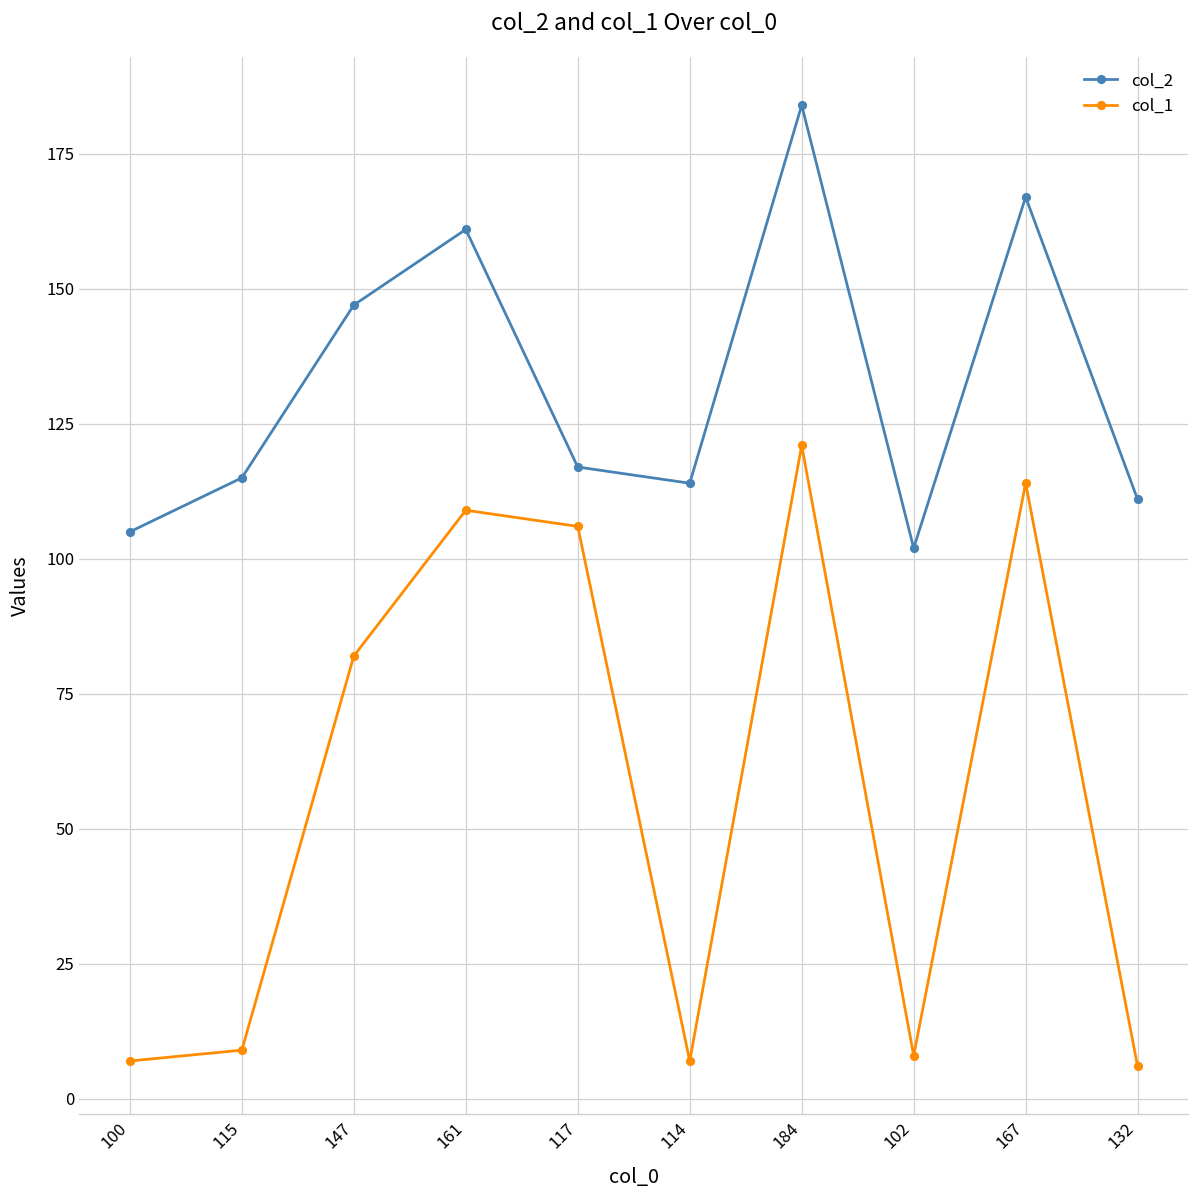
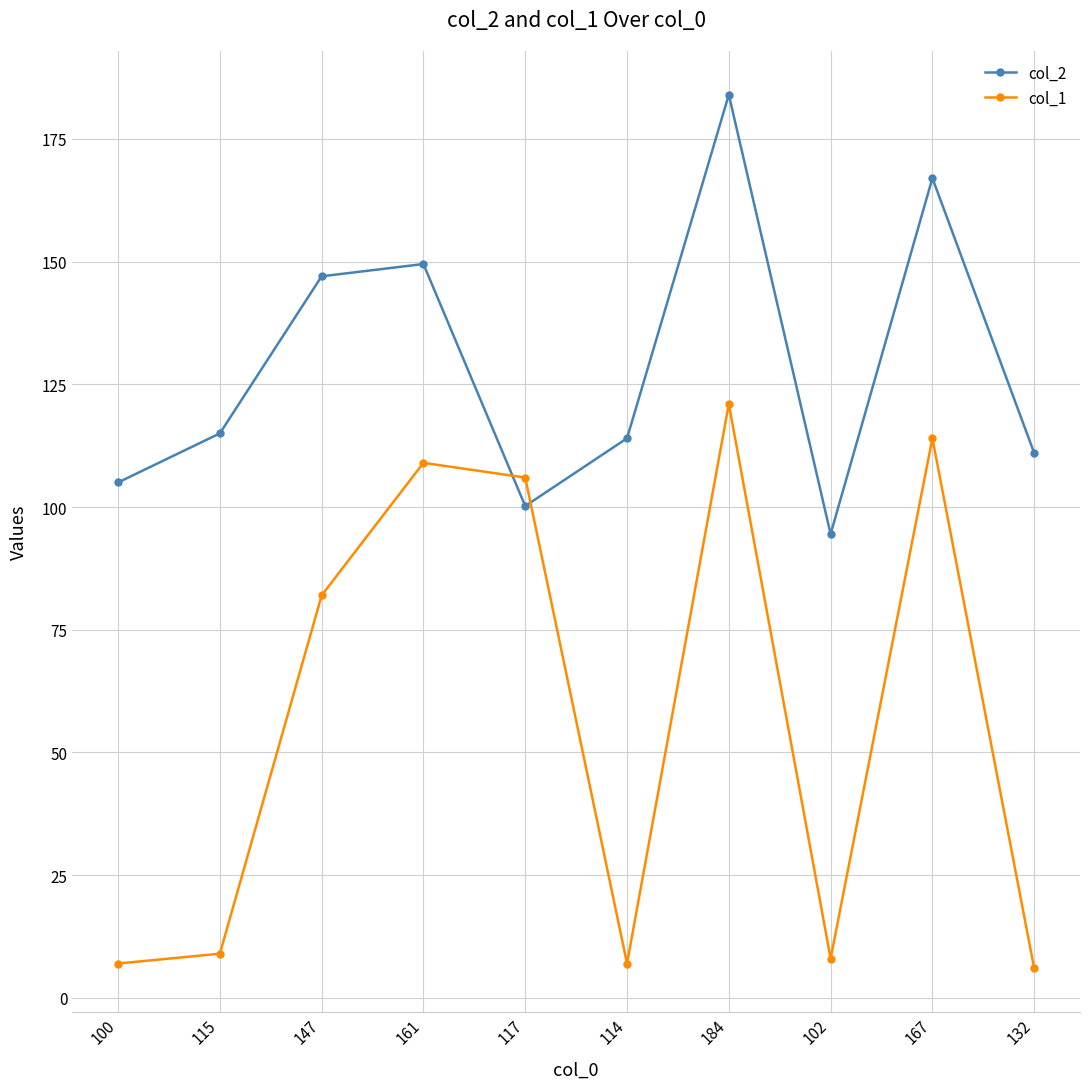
  {
    "col_2": {
      "100": 105,
      "115": 115,
      "147": 147,
-     "161": 161,
-     "117": 117,
+     "161": 150,
+     "117": 100,
      "114": 114,
      "184": 184,
-     "102": 102,
+     "102": 95,
      "167": 167,
      "132": 111
    },
    "col_1": {
      "100": 7,
      "115": 9,
      "147": 82,
      "161": 109,
      "117": 106,
      "114": 7,
      "184": 121,
      "102": 8,
      "167": 114,
      "132": 6
    }
  }
